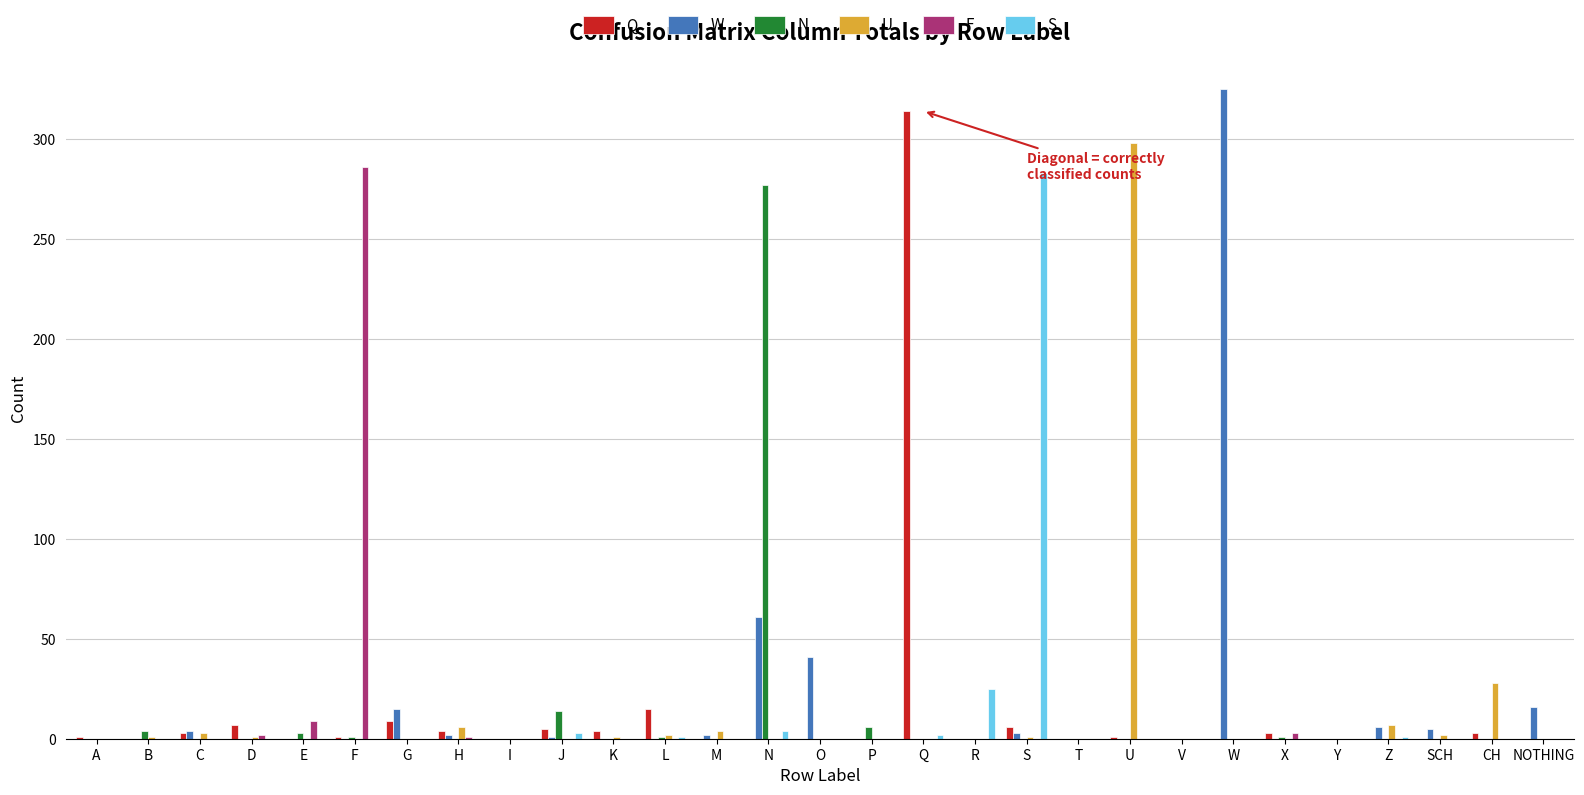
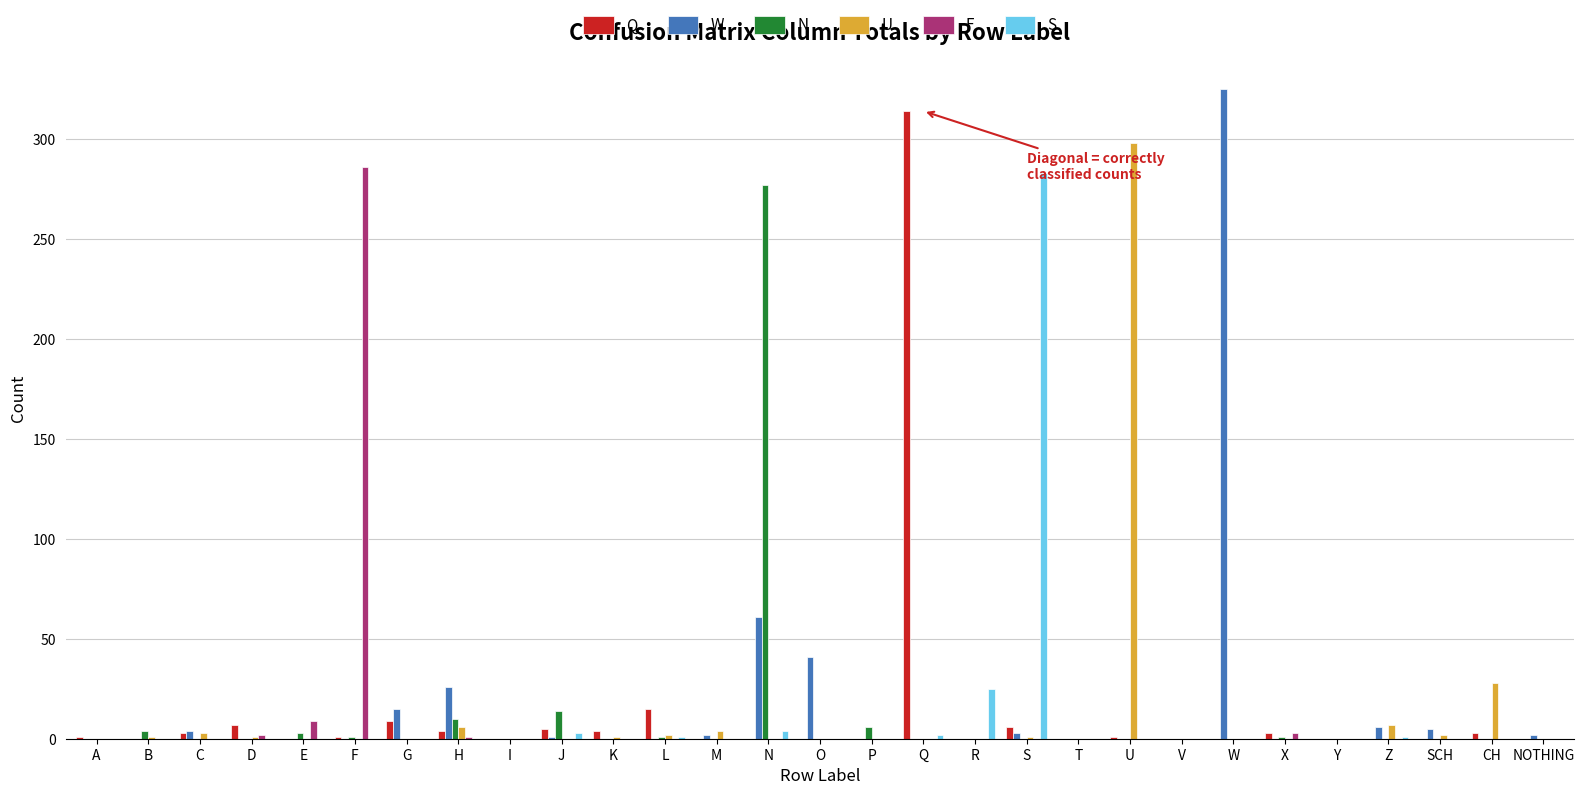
  {
    "Q": {
      "B": 0,
      "C": 3,
      "D": 7,
      "E": 0,
      "G": 9,
      "H": 4,
      "I": 0,
      "J": 5,
      "K": 4,
      "L": 15,
      "M": 0,
      "N": 0,
      "O": 0,
      "P": 0,
      "Q": 314,
      "R": 0,
      "S": 6,
      "T": 0,
      "V": 0,
      "W": 0,
      "X": 3,
      "Y": 0,
      "Z": 0,
      "SCH": 0,
      "CH": 3,
      "NOTHING": 0
    },
    "W": {
      "A": 0,
      "B": 0,
      "C": 4,
      "D": 0,
      "E": 0,
      "F": 0,
      "G": 15,
-     "H": 2,
+     "H": 26,
      "I": 0,
      "K": 0,
      "L": 0,
      "M": 2,
      "N": 61,
      "O": 41,
      "P": 0,
      "Q": 0,
      "R": 0,
      "S": 3,
      "T": 0,
      "U": 0,
      "V": 0,
      "W": 325,
      "X": 0,
      "Y": 0,
      "Z": 6,
      "SCH": 5,
      "CH": 0,
-     "NOTHING": 16
+     "NOTHING": 2
    },
    "N": {
      "A": 0,
      "B": 4,
      "C": 0,
      "D": 0,
      "E": 3,
      "G": 0,
-     "H": 0,
+     "H": 10,
      "I": 0,
      "J": 14,
      "K": 0,
      "M": 0,
      "N": 277,
      "O": 0,
      "P": 6,
      "Q": 0,
      "R": 0,
      "S": 0,
      "T": 0,
      "U": 0,
      "V": 0,
      "W": 0,
      "Y": 0,
      "Z": 0,
      "SCH": 0,
      "CH": 0,
      "NOTHING": 0
    },
    "U": {
      "A": 0,
      "C": 3,
      "E": 0,
      "F": 0,
      "G": 0,
      "H": 6,
      "I": 0,
      "J": 0,
      "L": 2,
      "M": 4,
      "N": 0,
      "O": 0,
      "P": 0,
      "Q": 0,
      "R": 0,
      "T": 0,
      "U": 298,
      "V": 0,
      "W": 0,
      "X": 0,
      "Y": 0,
      "Z": 7,
      "SCH": 2,
      "CH": 28,
      "NOTHING": 0
    },
    "F": {
      "A": 0,
      "B": 0,
      "C": 0,
      "D": 2,
      "E": 9,
      "F": 286,
      "G": 0,
      "I": 0,
      "J": 0,
      "K": 0,
      "L": 0,
      "M": 0,
      "N": 0,
      "O": 0,
      "P": 0,
      "Q": 0,
      "R": 0,
      "S": 0,
      "T": 0,
      "U": 0,
      "V": 0,
      "W": 0,
      "X": 3,
      "Y": 0,
      "Z": 0,
      "SCH": 0,
      "CH": 0,
      "NOTHING": 0
    },
    "S": {
      "A": 0,
      "B": 0,
      "C": 0,
      "D": 0,
      "E": 0,
      "F": 0,
      "G": 0,
      "H": 0,
      "I": 0,
      "J": 3,
      "K": 0,
      "M": 0,
      "N": 4,
      "O": 0,
      "P": 0,
      "Q": 2,
      "R": 25,
      "S": 283,
      "T": 0,
      "U": 0,
      "V": 0,
      "W": 0,
      "X": 0,
      "Y": 0,
      "SCH": 0,
      "CH": 0,
      "NOTHING": 0
    }
  }
